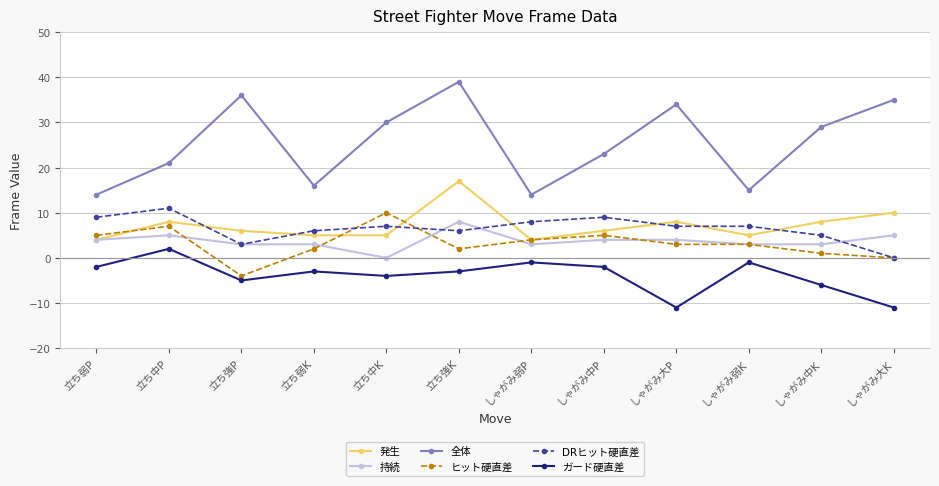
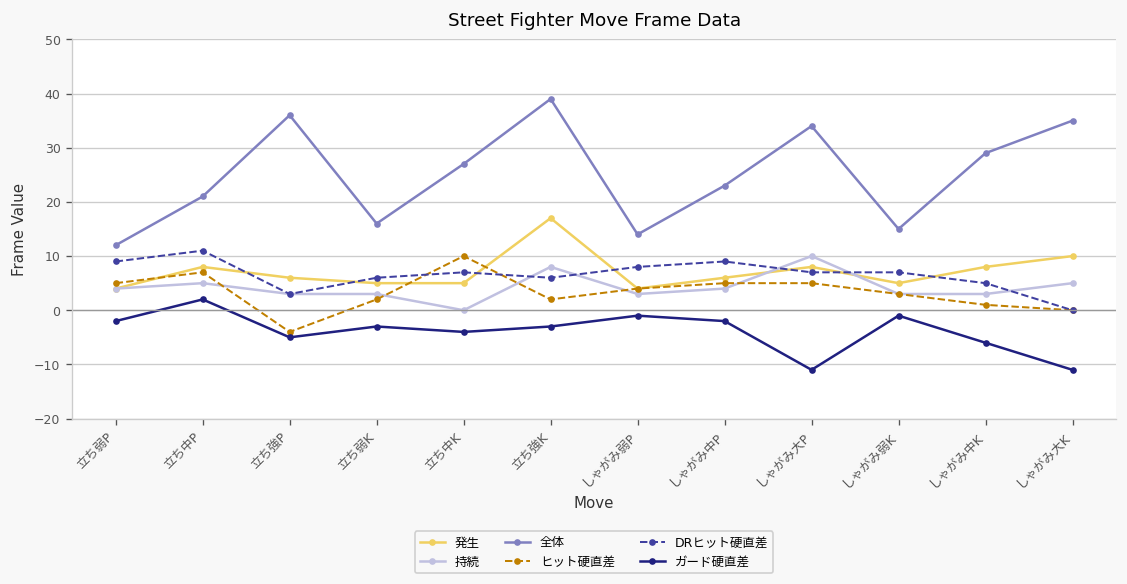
  {
    "発生": {
      "立ち中P": 8,
      "立ち強P": 6,
      "立ち弱K": 5,
      "立ち中K": 5,
      "立ち強K": 17,
      "しゃがみ中P": 6,
      "しゃがみ大P": 8,
      "しゃがみ弱K": 5,
      "しゃがみ中K": 8,
      "しゃがみ大K": 10
    },
    "持続": {
      "立ち中P": 5,
      "立ち弱K": 3,
      "立ち中K": 0,
      "立ち強K": 8,
      "しゃがみ弱P": 3,
      "しゃがみ中P": 4,
-     "しゃがみ大P": 4,
+     "しゃがみ大P": 10,
      "しゃがみ中K": 3,
      "しゃがみ大K": 5
    },
    "全体": {
-     "立ち弱P": 14,
+     "立ち弱P": 12,
      "立ち中P": 21,
      "立ち強P": 36,
      "立ち弱K": 16,
-     "立ち中K": 30,
+     "立ち中K": 27,
      "立ち強K": 39,
      "しゃがみ弱P": 14,
      "しゃがみ中P": 23,
      "しゃがみ大P": 34,
      "しゃがみ弱K": 15,
      "しゃがみ中K": 29,
      "しゃがみ大K": 35
    },
    "ヒット硬直差": {
      "立ち弱P": 5,
      "立ち中P": 7,
      "立ち強P": -4,
      "立ち弱K": 2,
      "立ち中K": 10,
      "立ち強K": 2,
      "しゃがみ中P": 5,
-     "しゃがみ大P": 3,
+     "しゃがみ大P": 5,
      "しゃがみ中K": 1
    }
  }
